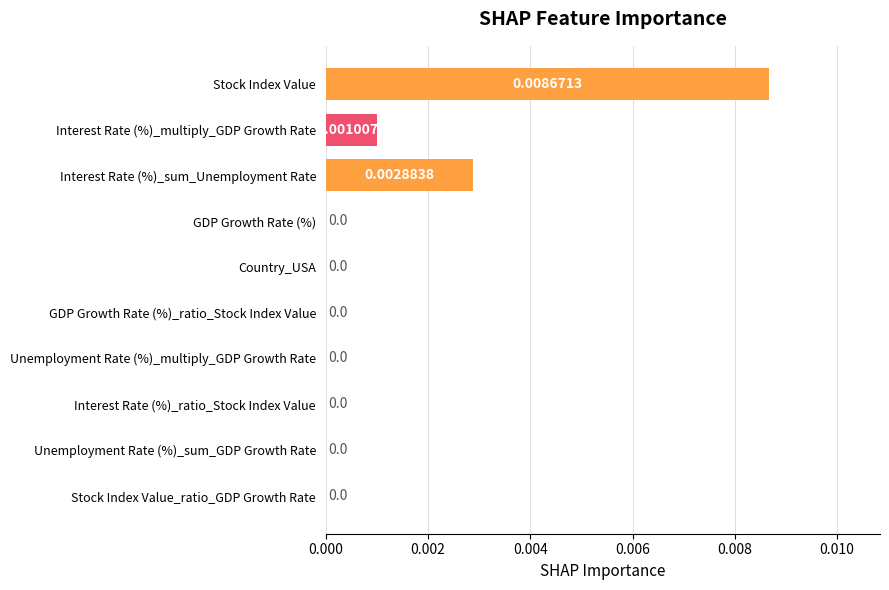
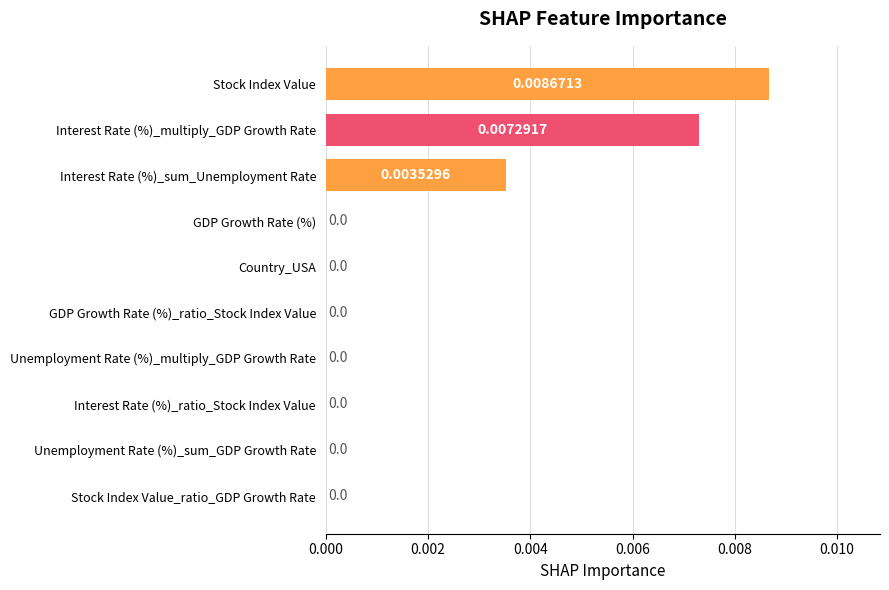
  {
    "Stock Index Value": 0.0086713,
-   "Interest Rate (%)_multiply_GDP Growth Rate": 0.0010076,
-   "Interest Rate (%)_sum_Unemployment Rate": 0.0028838,
+   "Interest Rate (%)_multiply_GDP Growth Rate": 0.0072917,
+   "Interest Rate (%)_sum_Unemployment Rate": 0.0035296,
    "GDP Growth Rate (%)": 0.0,
    "Country_USA": 0.0,
    "GDP Growth Rate (%)_ratio_Stock Index Value": 0.0,
    "Unemployment Rate (%)_multiply_GDP Growth Rate": 0.0,
    "Interest Rate (%)_ratio_Stock Index Value": 0.0,
    "Unemployment Rate (%)_sum_GDP Growth Rate": 0.0,
    "Stock Index Value_ratio_GDP Growth Rate": 0.0
  }
